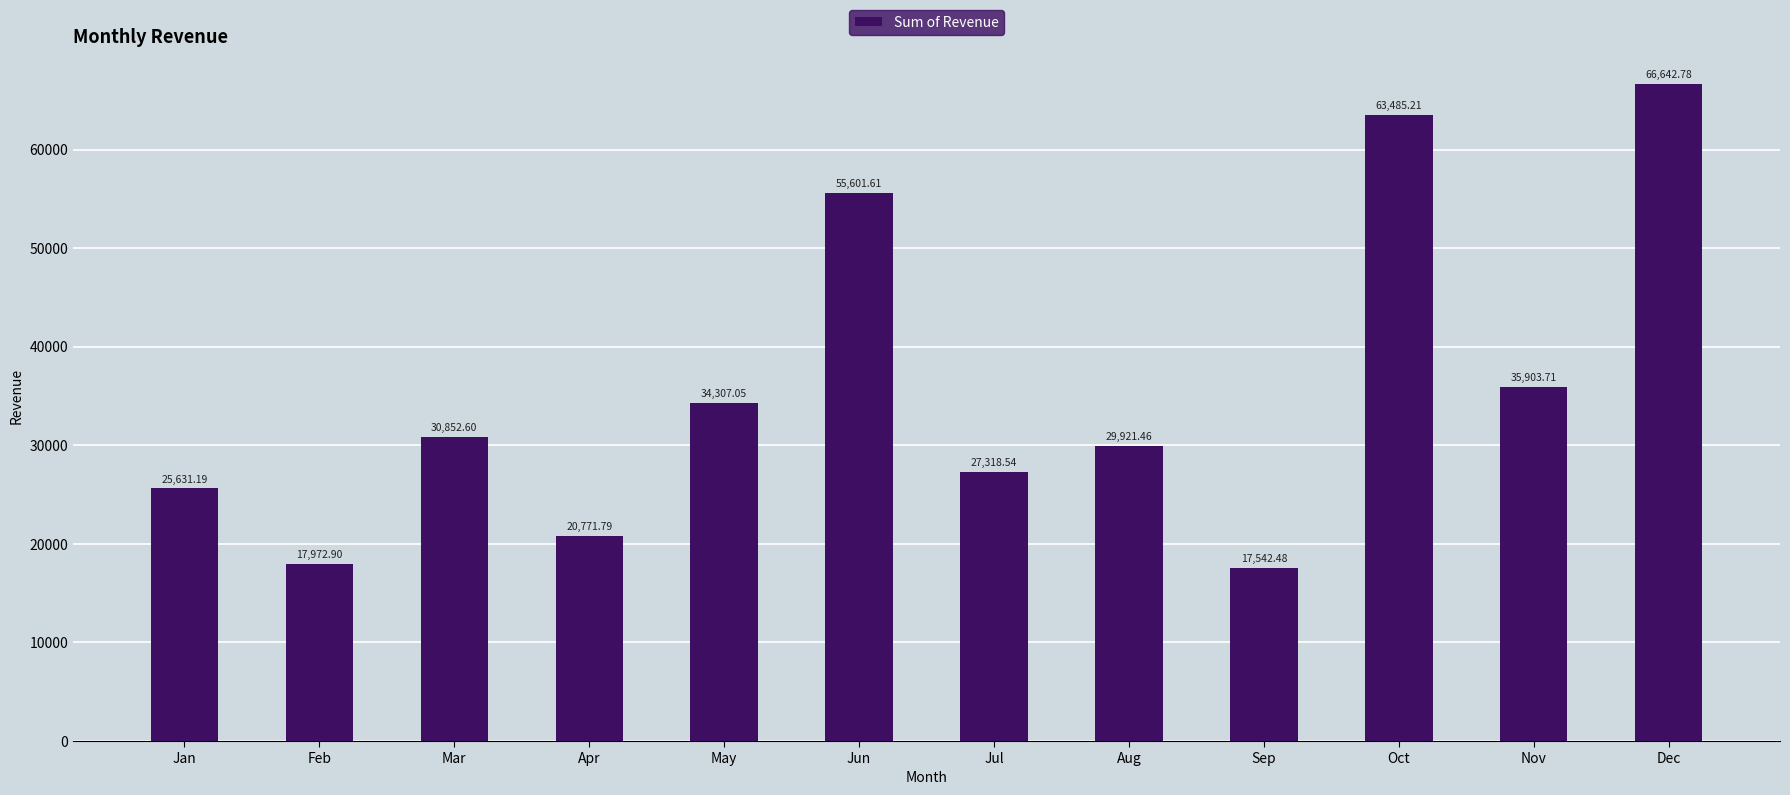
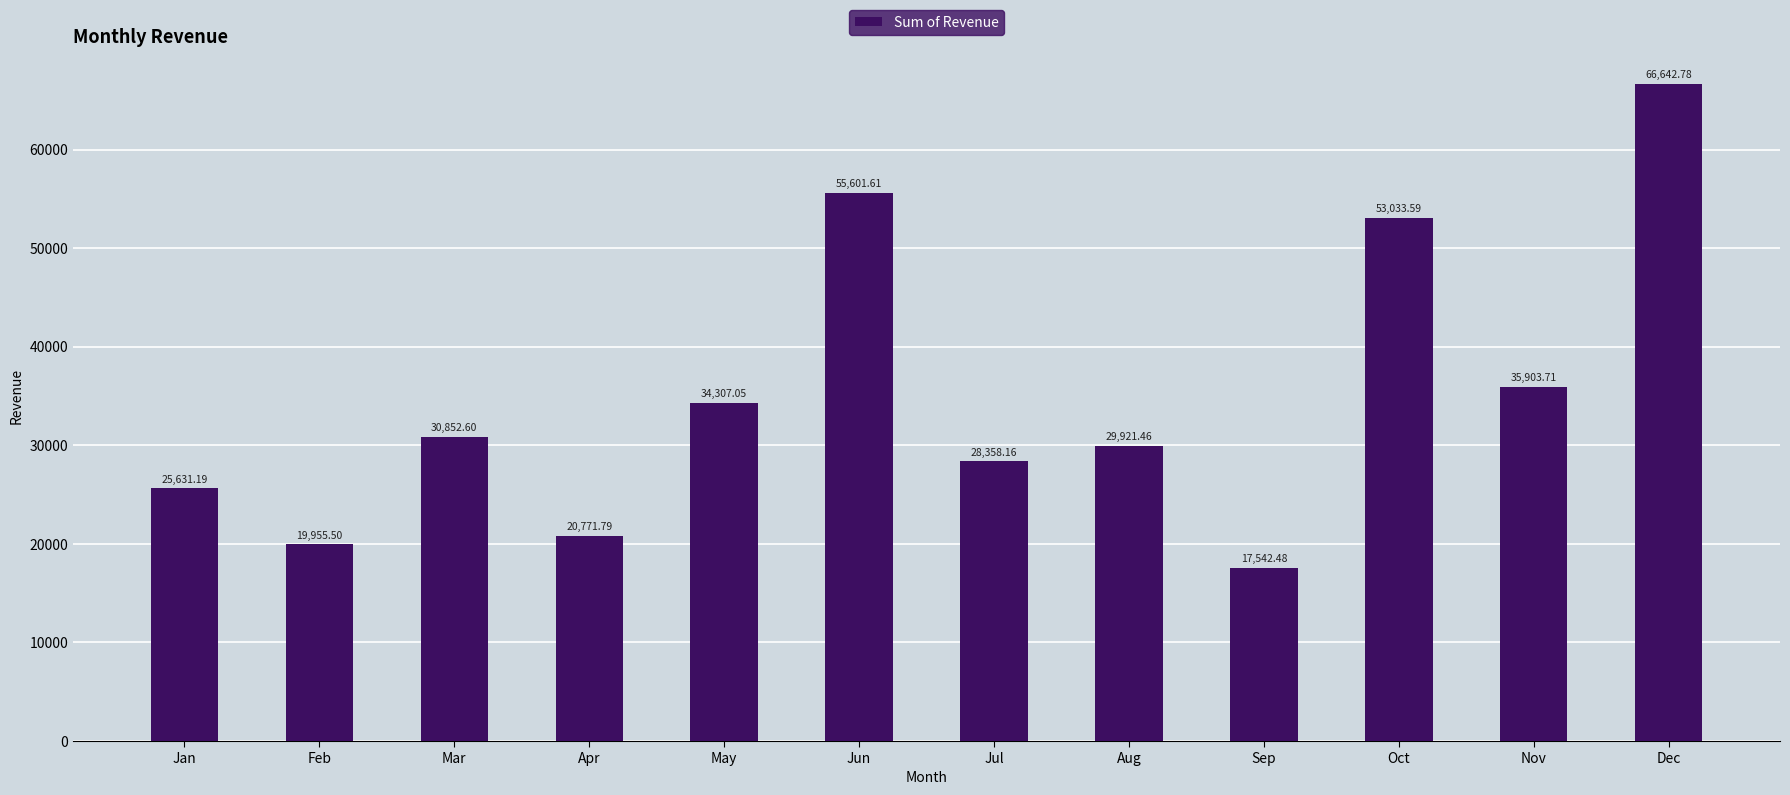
  {
    "Jan": "25,631.19",
-   "Feb": "17,972.90",
+   "Feb": "19,955.50",
    "Mar": "30,852.60",
    "Apr": "20,771.79",
    "May": "34,307.05",
    "Jun": "55,601.61",
-   "Jul": "27,318.54",
+   "Jul": "28,358.16",
    "Aug": "29,921.46",
    "Sep": "17,542.48",
-   "Oct": "63,485.21",
+   "Oct": "53,033.59",
    "Nov": "35,903.71",
    "Dec": "66,642.78"
  }
